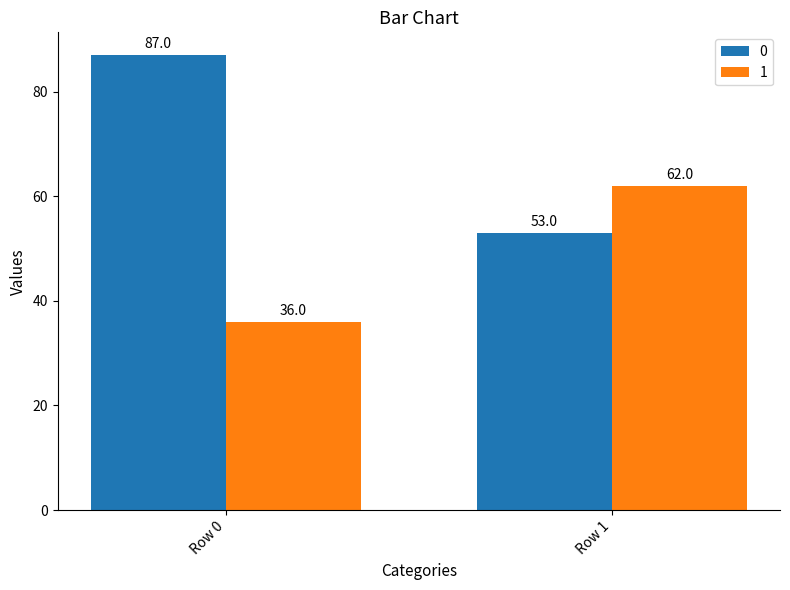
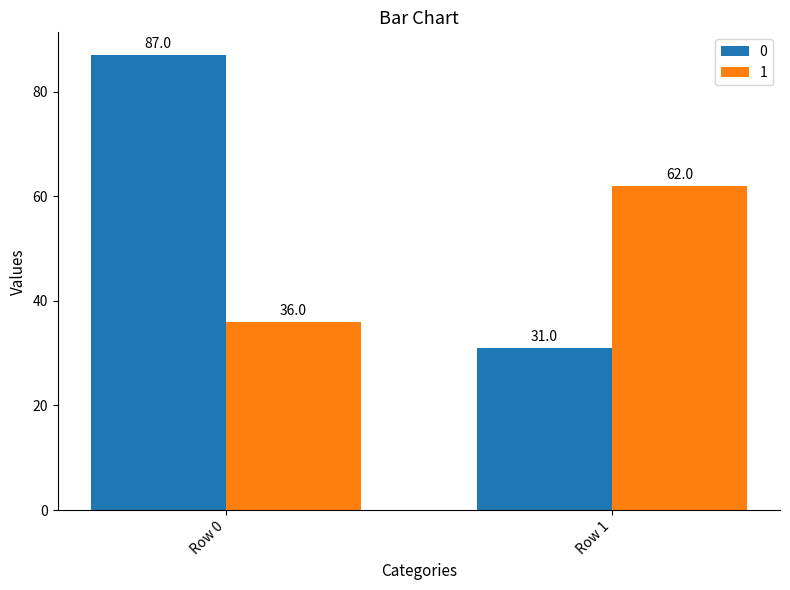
  {
    "0": {
      "Row 0": 87.0,
-     "Row 1": 53.0
+     "Row 1": 31.0
    },
    "1": {
      "Row 0": 36.0,
      "Row 1": 62.0
    }
  }
